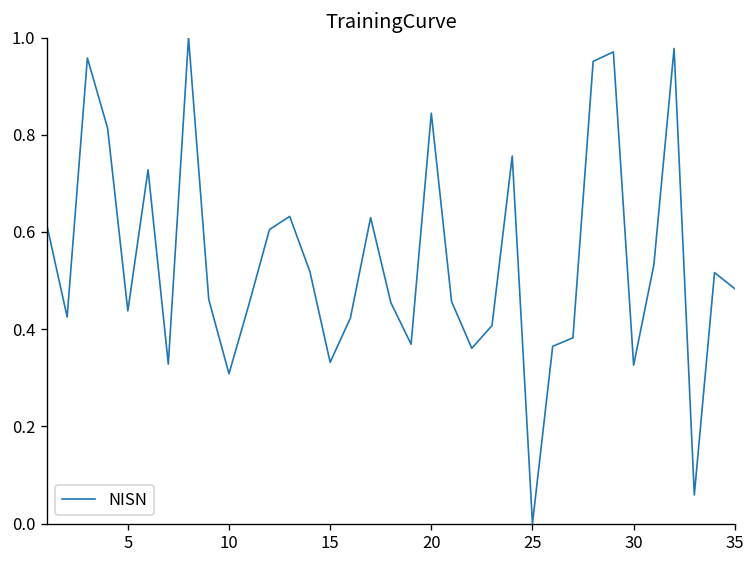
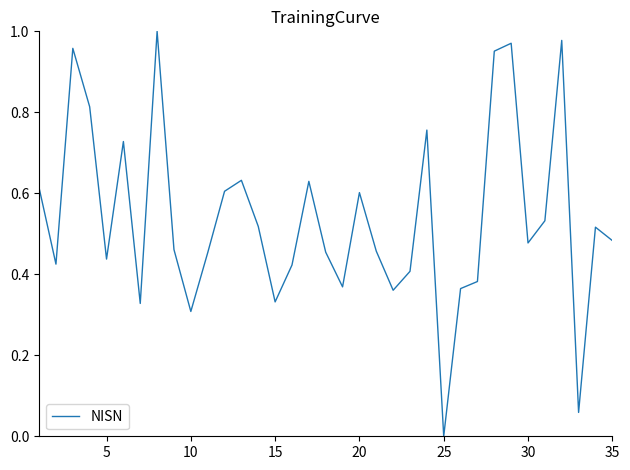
  {
    "5": 0.44,
    "10": 0.31,
    "15": 0.33,
-   "20": 0.84,
+   "20": 0.60,
    "25": 0.00,
-   "30": 0.33,
+   "30": 0.48,
    "35": 0.48
  }
